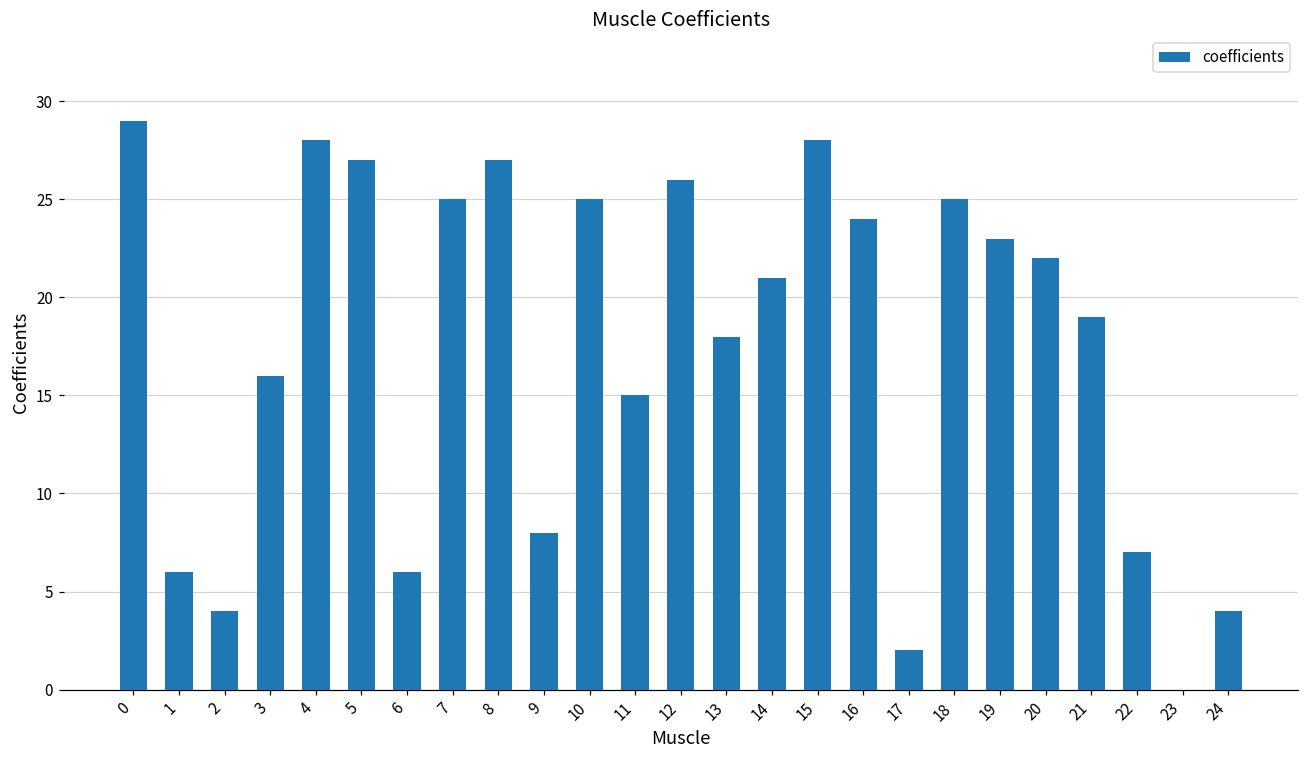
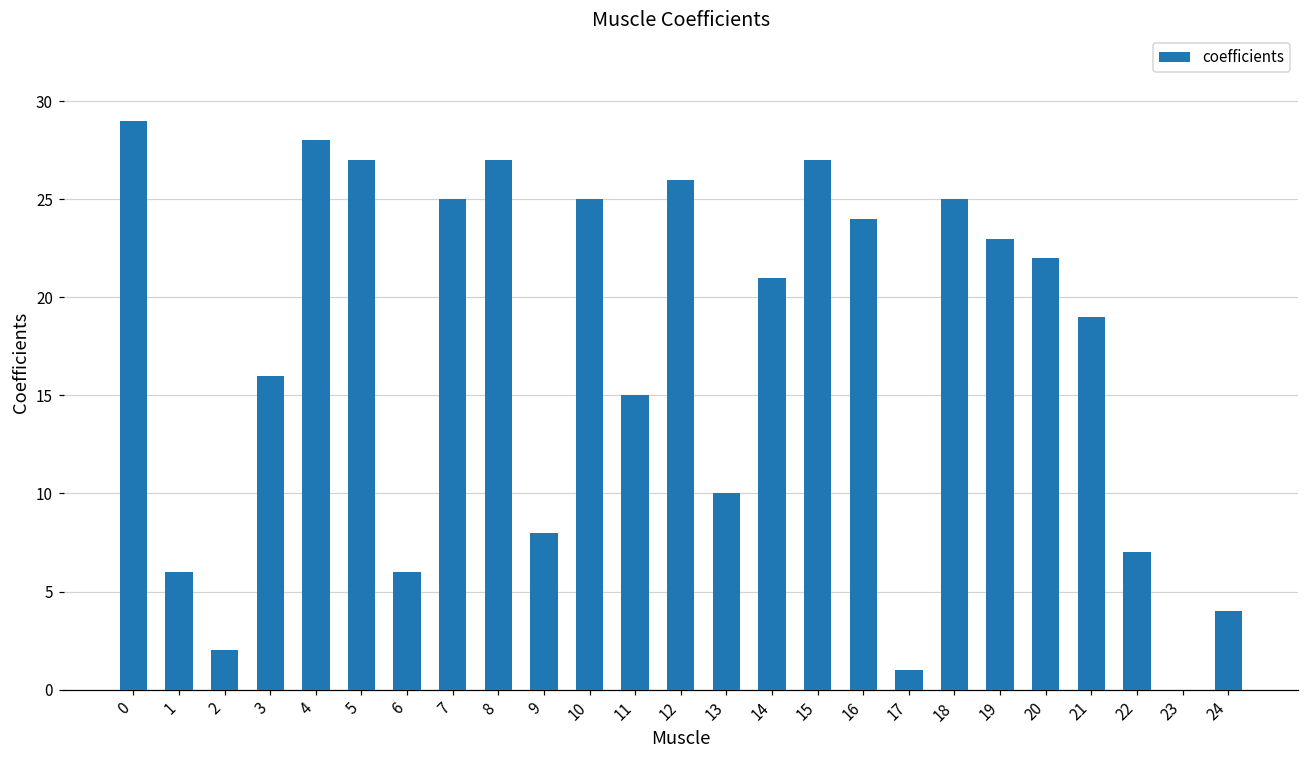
  {
    "0": 29,
    "1": 6,
-   "2": 4,
+   "2": 2,
    "3": 16,
    "4": 28,
    "5": 27,
    "6": 6,
    "7": 25,
    "8": 27,
    "9": 8,
    "10": 25,
    "11": 15,
    "12": 26,
-   "13": 18,
+   "13": 10,
    "14": 21,
-   "15": 28,
+   "15": 27,
    "16": 24,
-   "17": 2,
+   "17": 1,
    "18": 25,
    "19": 23,
    "20": 22,
    "21": 19,
    "22": 7,
    "23": 0,
    "24": 4
  }
